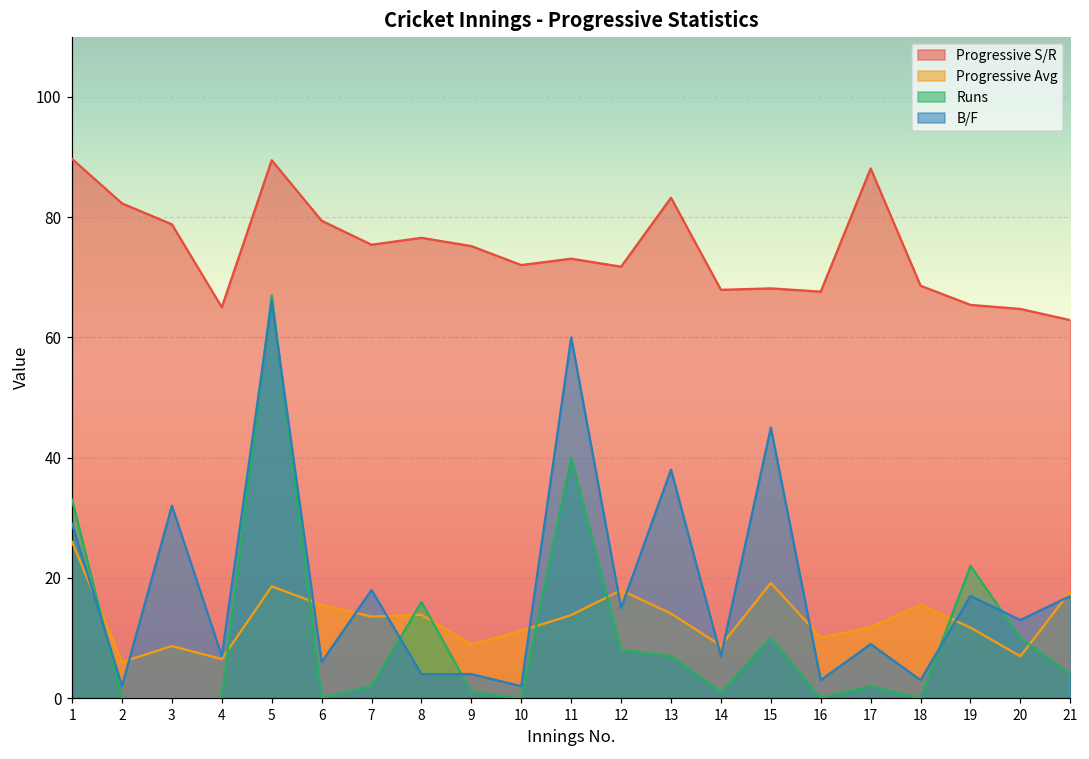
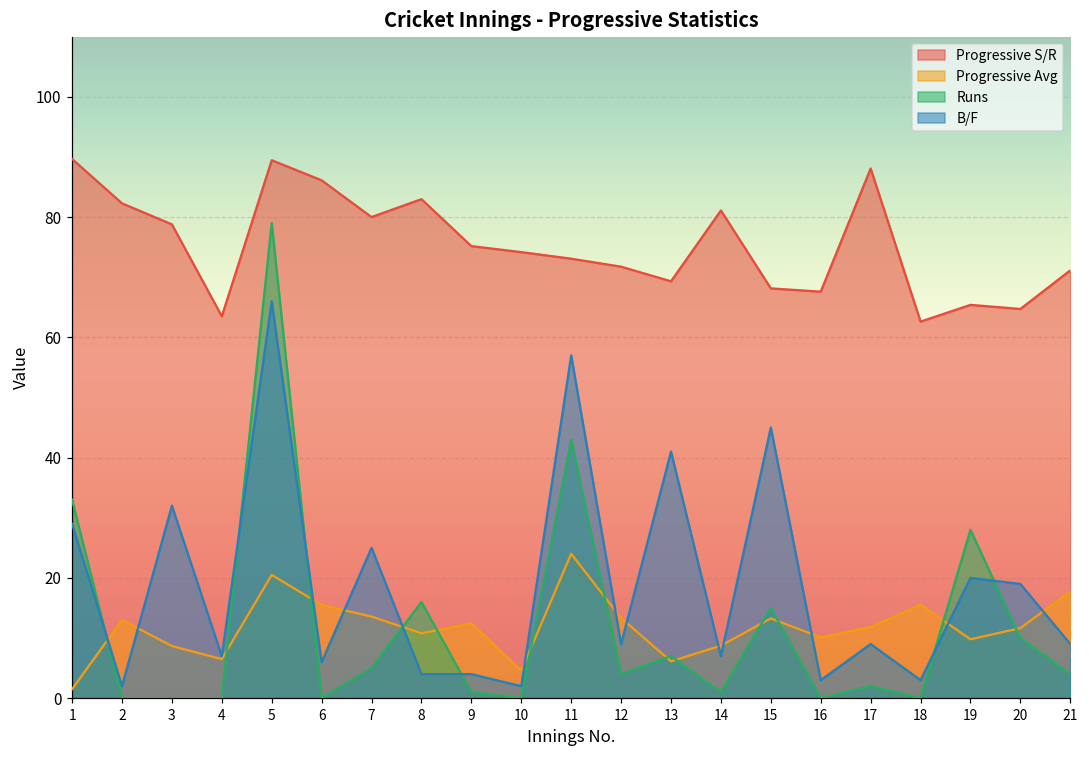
  {
    "Progressive S/R": {
      "1": 90,
      "2": 82,
      "3": 79,
-     "4": 65,
+     "4": 64,
      "5": 89,
-     "6": 79,
-     "7": 75,
-     "8": 77,
+     "6": 86,
+     "7": 80,
+     "8": 83,
      "9": 75,
-     "10": 72,
+     "10": 74,
      "11": 73,
      "12": 72,
-     "13": 83,
-     "14": 68,
+     "13": 69,
+     "14": 81,
      "15": 68,
      "16": 68,
      "17": 88,
-     "18": 69,
+     "18": 63,
      "19": 65,
      "20": 65,
-     "21": 63
+     "21": 71
    },
    "Progressive Avg": {
-     "1": 26,
-     "2": 6,
+     "1": 2,
+     "2": 13,
      "3": 9,
      "4": 7,
-     "5": 19,
+     "5": 21,
      "6": 16,
      "7": 14,
-     "8": 14,
-     "9": 9,
-     "10": 11,
-     "11": 14,
-     "12": 18,
-     "13": 14,
+     "8": 11,
+     "9": 12,
+     "10": 5,
+     "11": 24,
+     "12": 13,
+     "13": 6,
      "14": 9,
-     "15": 19,
+     "15": 13,
      "16": 10,
      "17": 12,
      "18": 16,
-     "19": 12,
-     "20": 7,
+     "19": 10,
+     "20": 12,
      "21": 18
    },
    "Runs": {
      "1": 33,
      "2": 0,
      "3": 0,
      "4": 0,
-     "5": 67,
+     "5": 79,
      "6": 0,
-     "7": 2,
+     "7": 5,
      "8": 16,
      "9": 1,
      "10": 0,
-     "11": 40,
-     "12": 8,
+     "11": 43,
+     "12": 4,
      "13": 7,
      "14": 1,
-     "15": 10,
+     "15": 15,
      "16": 0,
      "17": 2,
      "18": 0,
-     "19": 22,
+     "19": 28,
      "20": 10,
      "21": 4
    },
    "B/F": {
      "1": 29,
      "2": 2,
      "3": 32,
      "4": 7,
      "5": 66,
      "6": 6,
-     "7": 18,
+     "7": 25,
      "8": 4,
      "9": 4,
      "10": 2,
-     "11": 60,
-     "12": 15,
-     "13": 38,
+     "11": 57,
+     "12": 9,
+     "13": 41,
      "14": 7,
      "15": 45,
      "16": 3,
      "17": 9,
      "18": 3,
-     "19": 17,
-     "20": 13,
-     "21": 17
+     "19": 20,
+     "20": 19,
+     "21": 9
    }
  }
